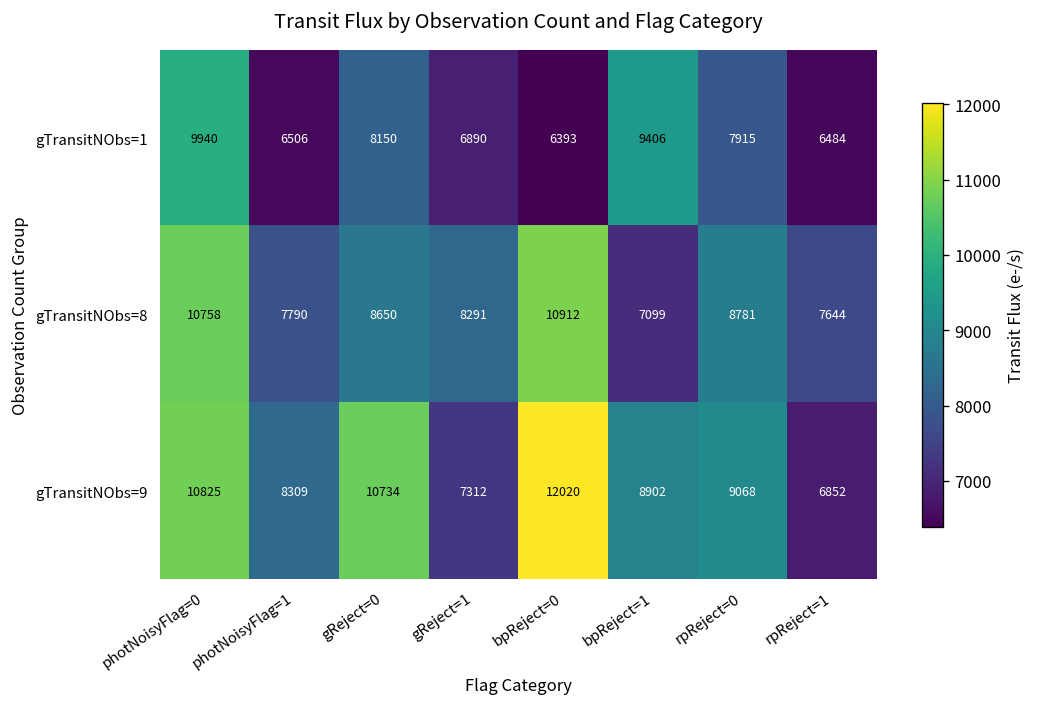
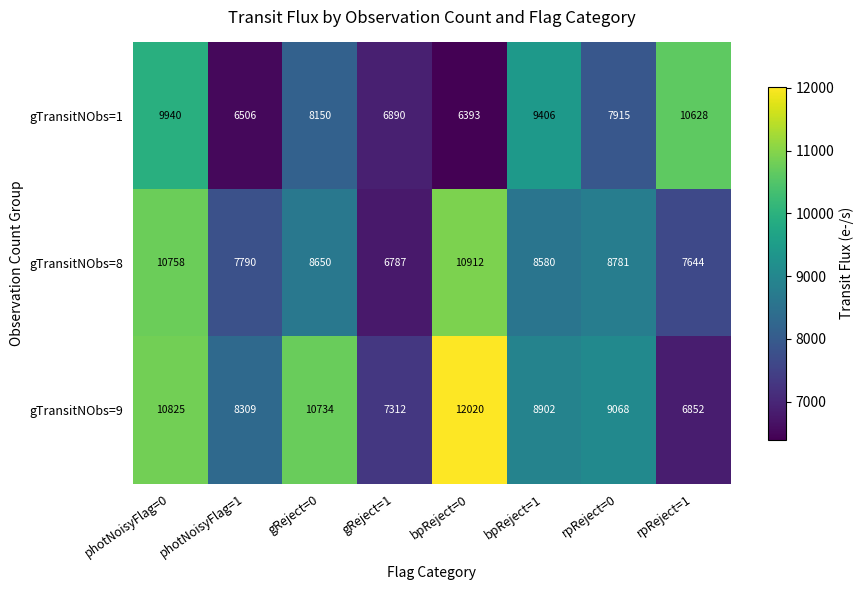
  {
    "gTransitNObs=1": {
      "photNoisyFlag=0": 9940,
      "photNoisyFlag=1": 6506,
      "gReject=0": 8150,
      "gReject=1": 6890,
      "bpReject=0": 6393,
      "bpReject=1": 9406,
      "rpReject=0": 7915,
-     "rpReject=1": 6484
+     "rpReject=1": 10628
    },
    "gTransitNObs=8": {
      "photNoisyFlag=0": 10758,
      "photNoisyFlag=1": 7790,
      "gReject=0": 8650,
-     "gReject=1": 8291,
+     "gReject=1": 6787,
      "bpReject=0": 10912,
-     "bpReject=1": 7099,
+     "bpReject=1": 8580,
      "rpReject=0": 8781,
      "rpReject=1": 7644
    },
    "gTransitNObs=9": {
      "photNoisyFlag=0": 10825,
      "photNoisyFlag=1": 8309,
      "gReject=0": 10734,
      "gReject=1": 7312,
      "bpReject=0": 12020,
      "bpReject=1": 8902,
      "rpReject=0": 9068,
      "rpReject=1": 6852
    }
  }
